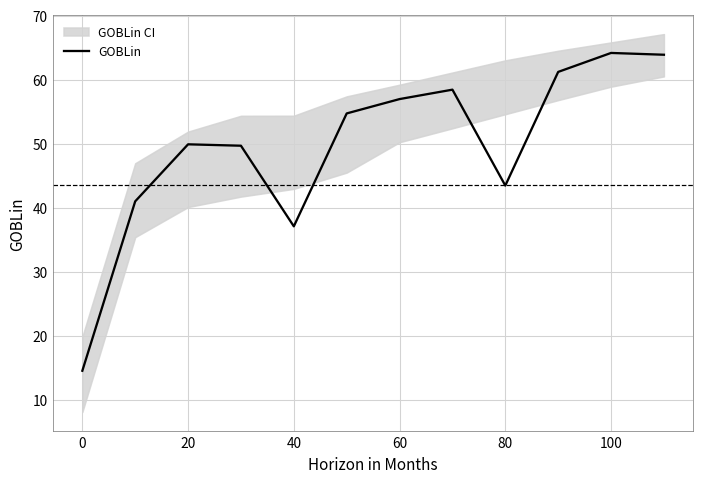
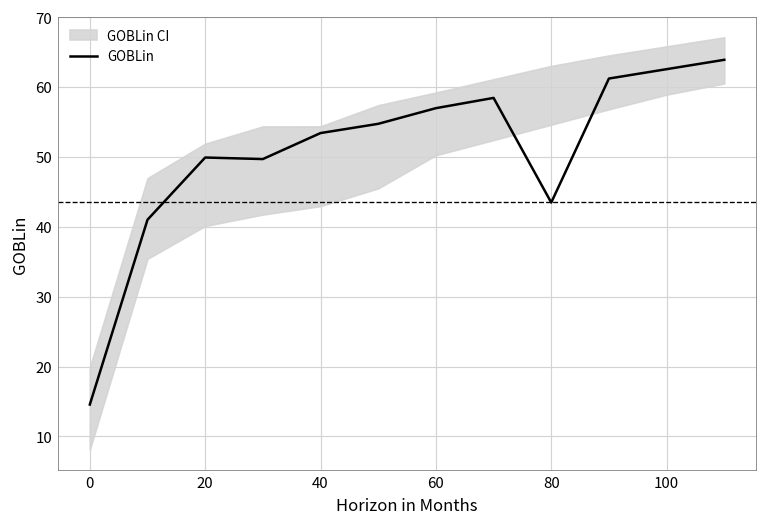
  {
    "GOBLin": {
      "0": 15,
      "20": 50,
-     "40": 37,
+     "40": 53,
      "60": 57,
      "80": 43,
-     "100": 64
+     "100": 63
    }
  }
